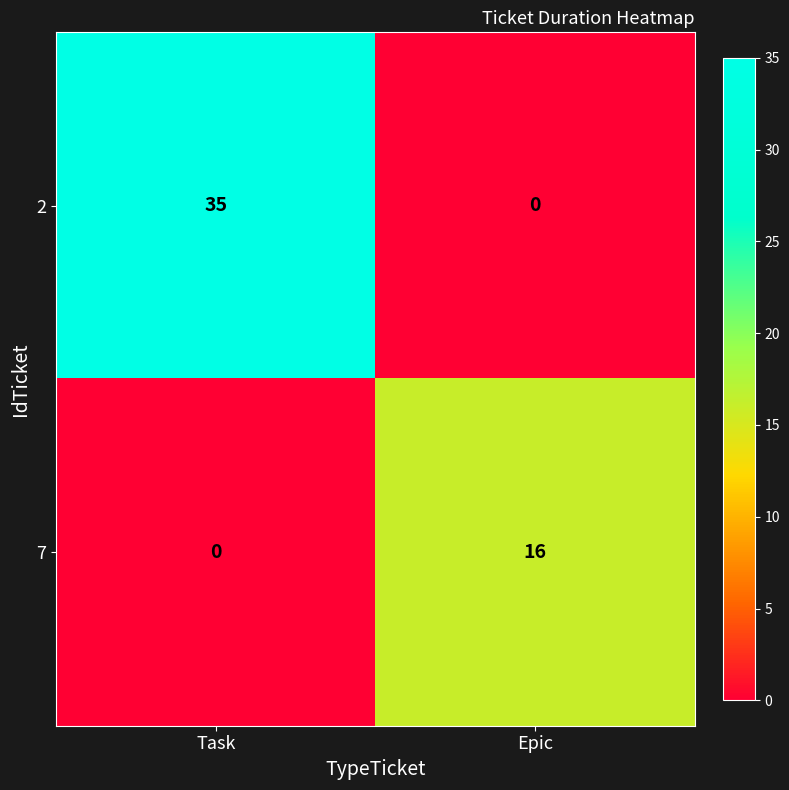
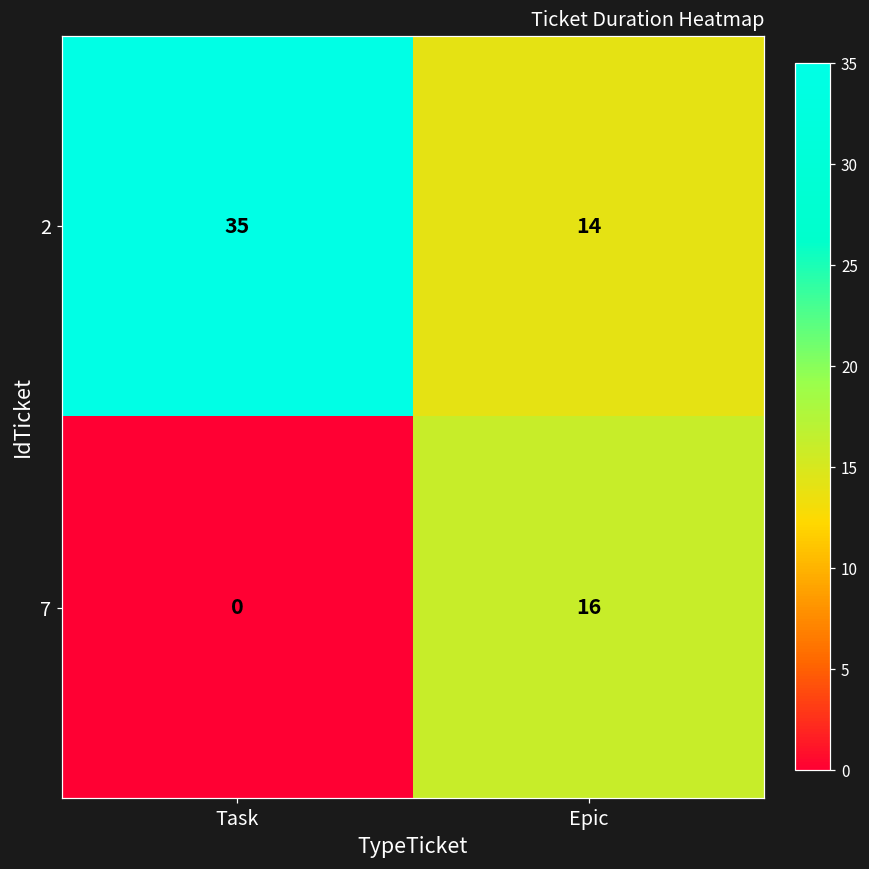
  {
    "2": {
      "Task": 35,
-     "Epic": 0
+     "Epic": 14
    },
    "7": {
      "Task": 0,
      "Epic": 16
    }
  }
